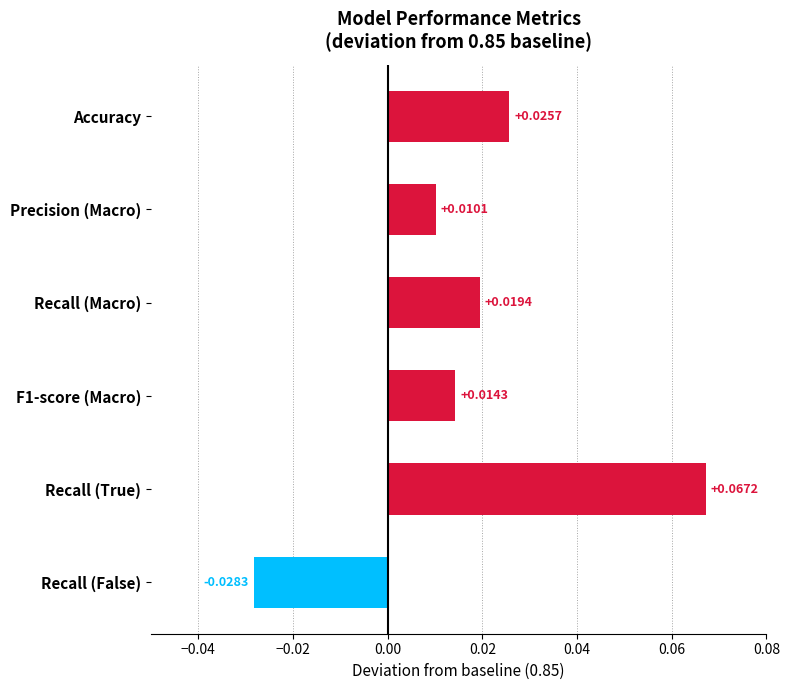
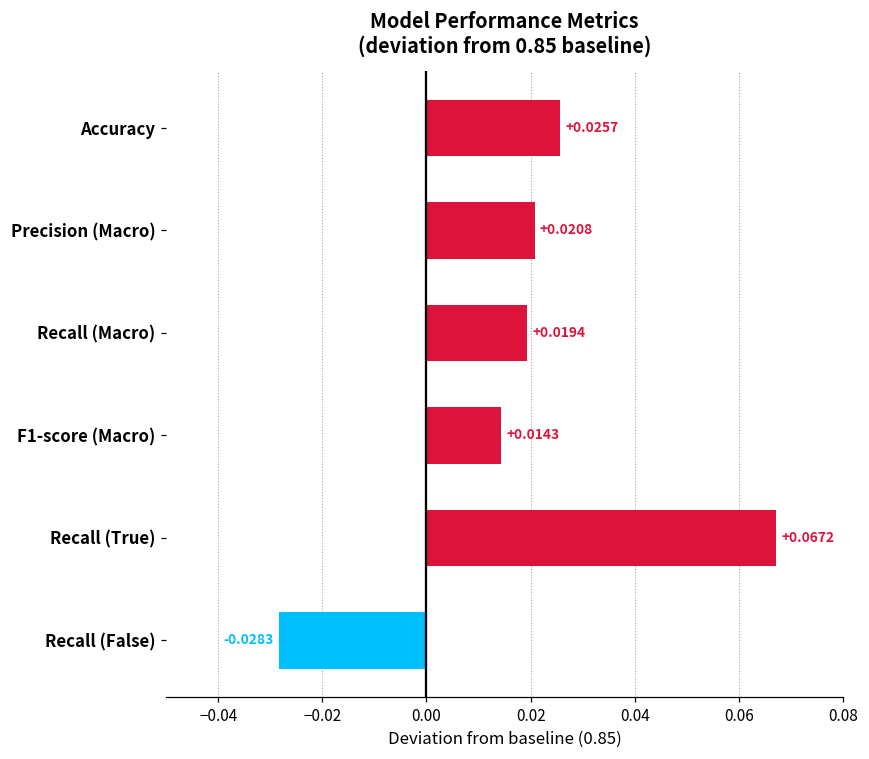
  {
    "Accuracy": "+0.0257",
-   "Precision (Macro)": "+0.0101",
+   "Precision (Macro)": "+0.0208",
    "Recall (Macro)": "+0.0194",
    "F1-score (Macro)": "+0.0143",
    "Recall (True)": "+0.0672",
    "Recall (False)": "-0.0283"
  }
